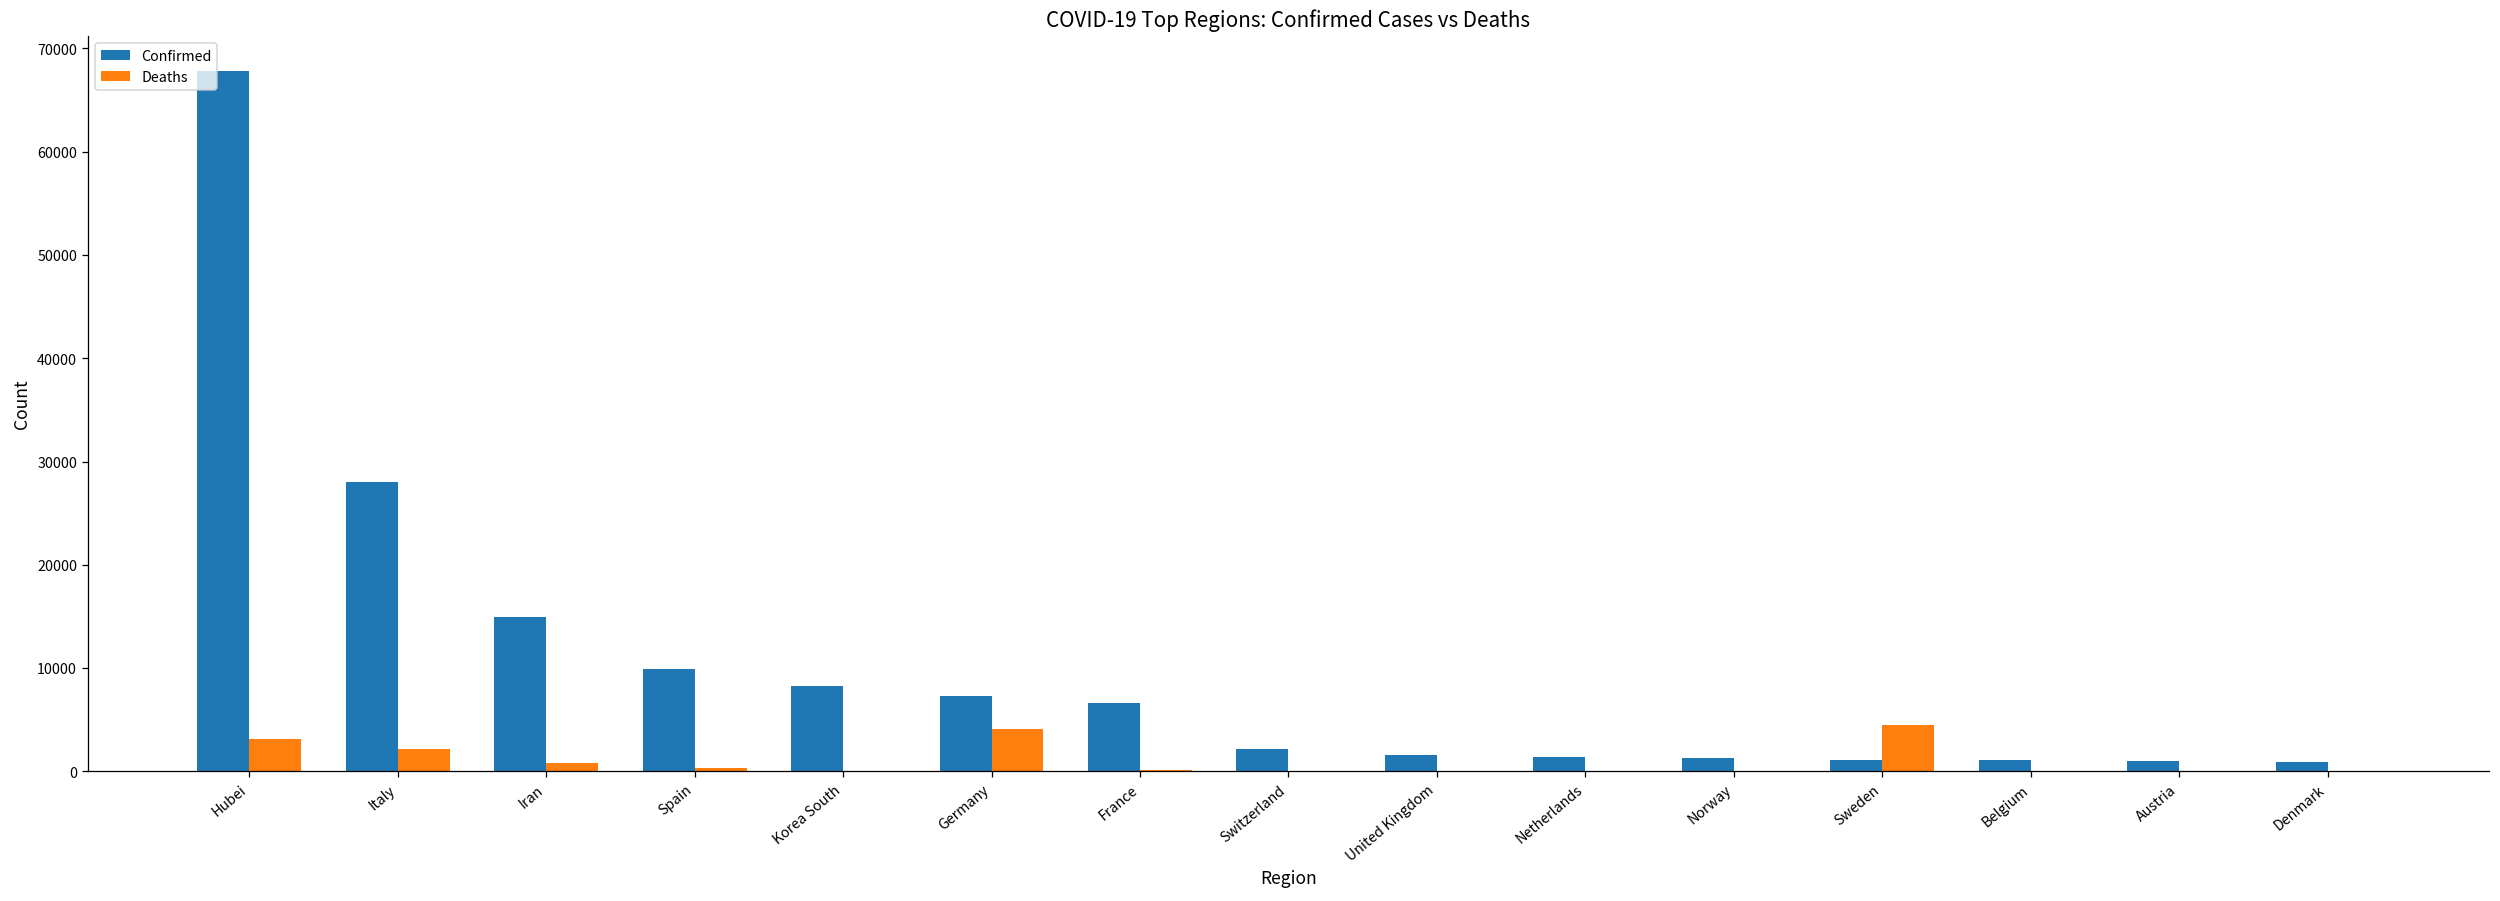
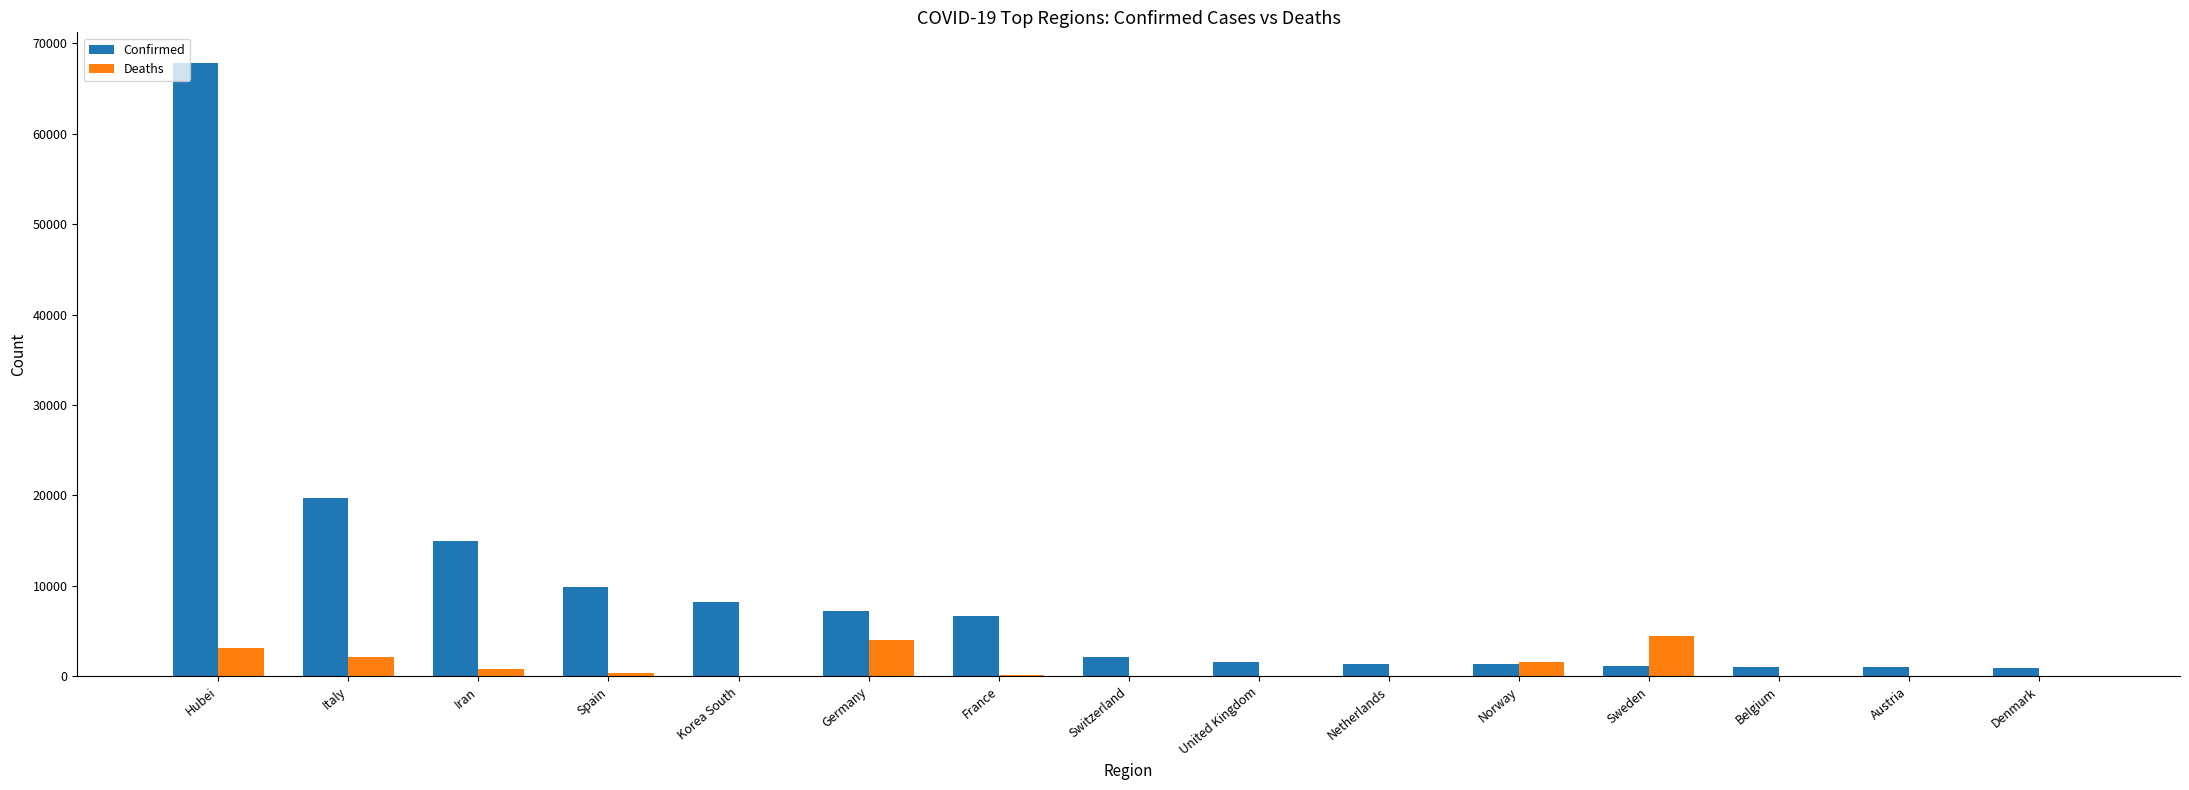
  {
    "Confirmed": {
      "Hubei": 68000,
-     "Italy": 28000,
+     "Italy": 20000,
      "Iran": 15000,
      "Spain": 10000,
      "Korea South": 8000,
      "Germany": 7000,
      "France": 7000,
      "Switzerland": 2000,
      "United Kingdom": 2000,
      "Netherlands": 1000,
      "Norway": 1000,
      "Sweden": 1000,
      "Belgium": 1000,
      "Austria": 1000,
      "Denmark": 1000
    },
    "Deaths": {
      "Hubei": 3000,
      "Italy": 2000,
      "Iran": 1000,
      "Spain": 0,
      "Germany": 4000,
-     "Norway": 0,
+     "Norway": 2000,
      "Sweden": 5000
    }
  }
